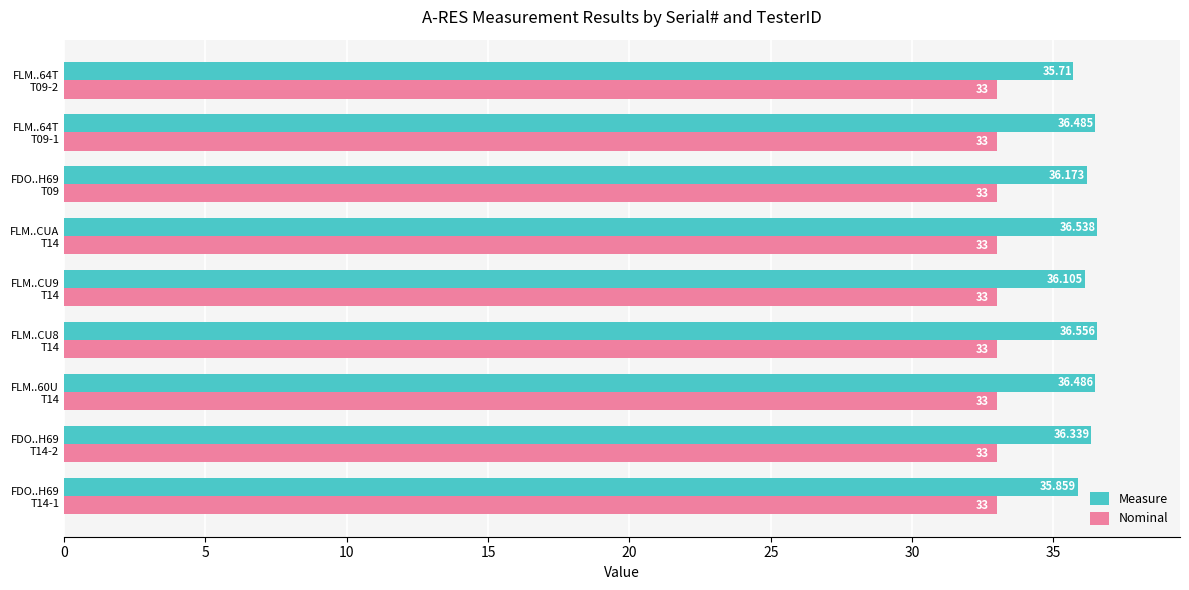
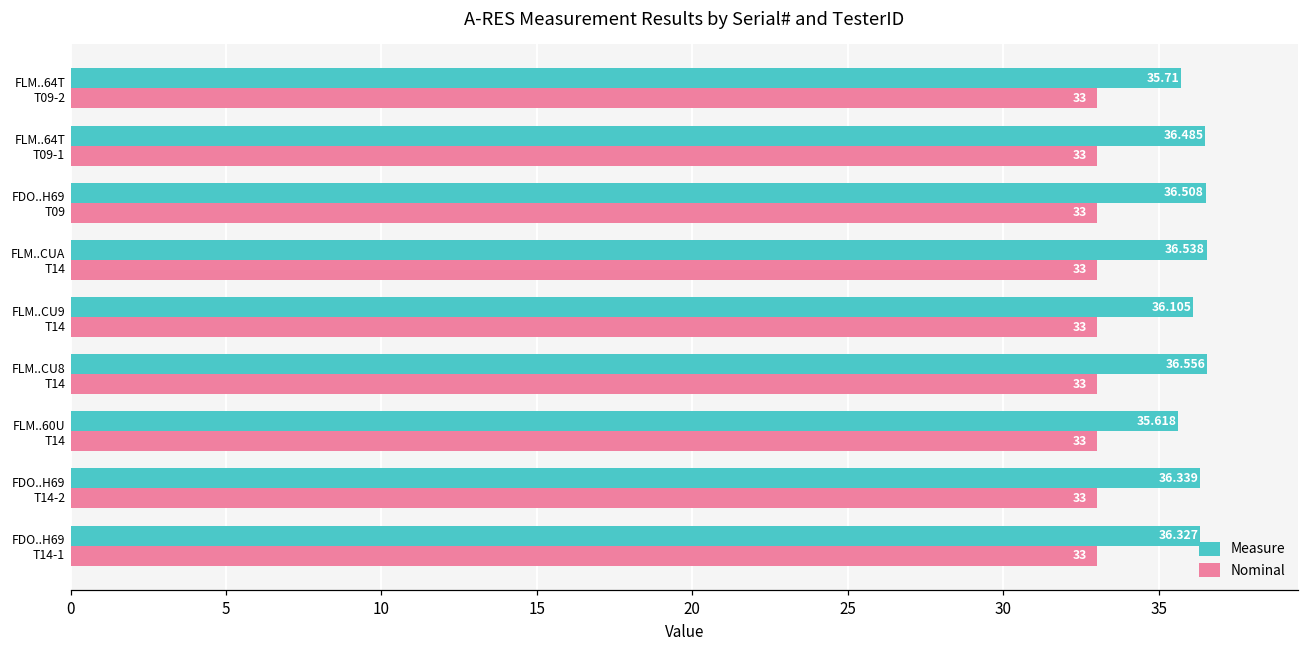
  {
    "Measure": {
      "FLM..64T T09-2": 35.71,
      "FLM..64T T09-1": 36.485,
-     "FDO..H69 T09": 36.173,
+     "FDO..H69 T09": 36.508,
      "FLM..CUA T14": 36.538,
      "FLM..CU9 T14": 36.105,
      "FLM..CU8 T14": 36.556,
-     "FLM..60U T14": 36.486,
+     "FLM..60U T14": 35.618,
      "FDO..H69 T14-2": 36.339,
-     "FDO..H69 T14-1": 35.859
+     "FDO..H69 T14-1": 36.327
    },
    "Nominal": {
      "FLM..64T T09-2": 33,
      "FLM..64T T09-1": 33,
      "FDO..H69 T09": 33,
      "FLM..CUA T14": 33,
      "FLM..CU9 T14": 33,
      "FLM..CU8 T14": 33,
      "FLM..60U T14": 33,
      "FDO..H69 T14-2": 33,
      "FDO..H69 T14-1": 33
    }
  }
